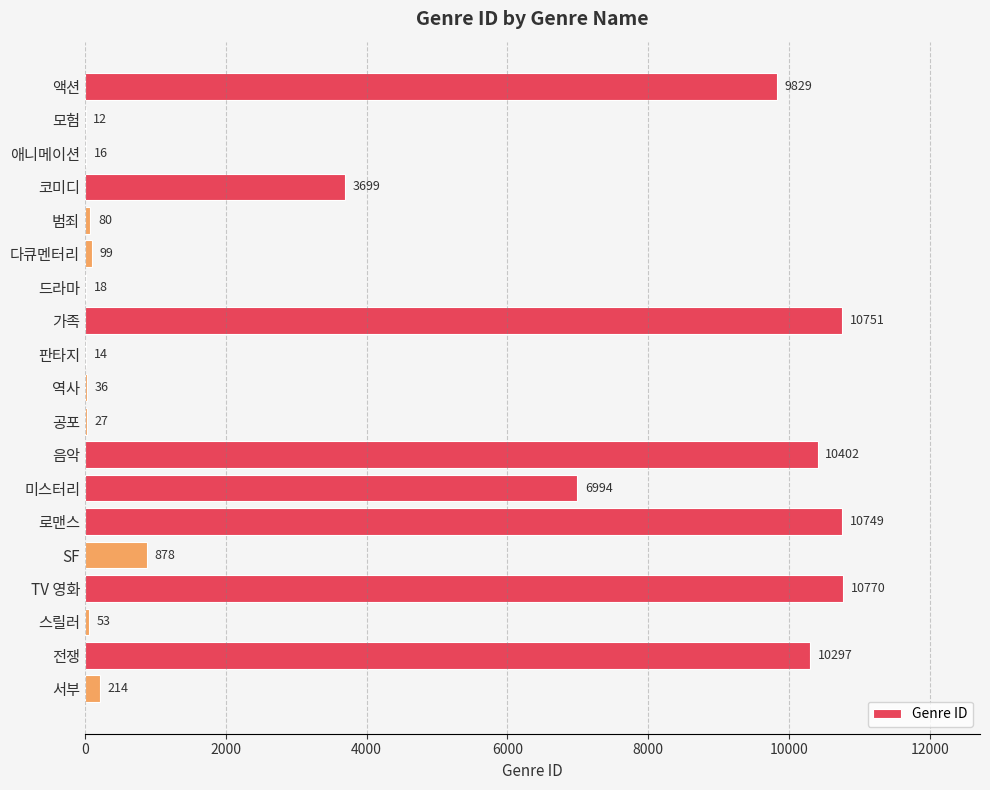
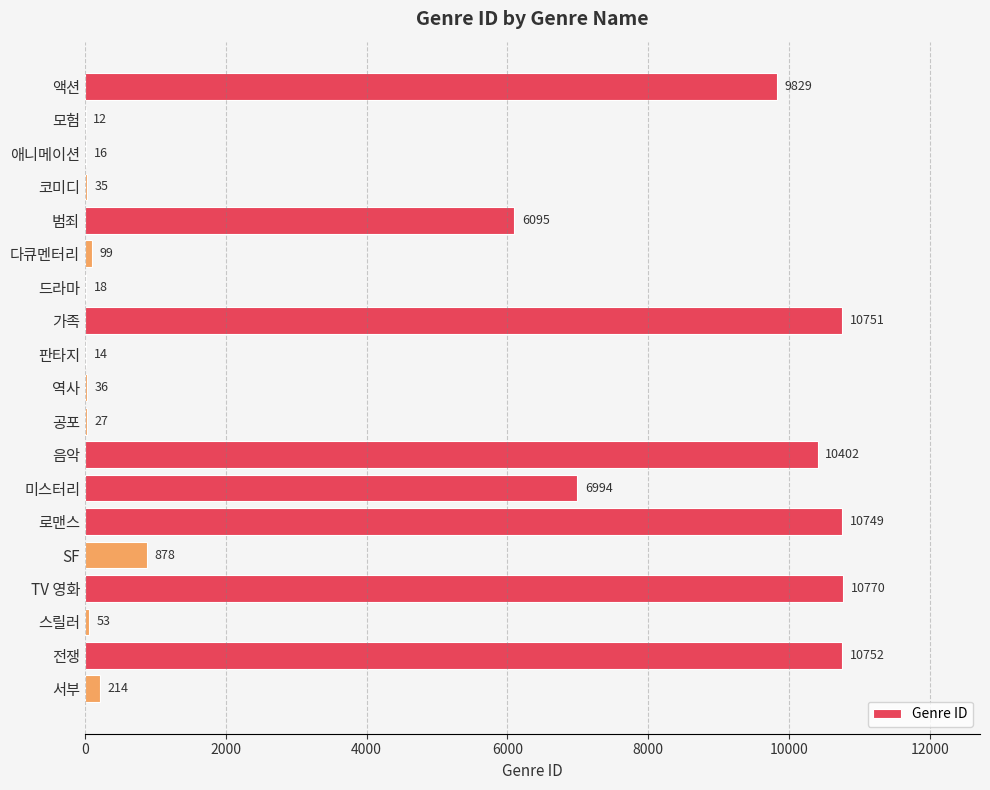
  {
    "액션": 9829,
    "모험": 12,
    "애니메이션": 16,
-   "코미디": 3699,
-   "범죄": 80,
+   "코미디": 35,
+   "범죄": 6095,
    "다큐멘터리": 99,
    "드라마": 18,
    "가족": 10751,
    "판타지": 14,
    "역사": 36,
    "공포": 27,
    "음악": 10402,
    "미스터리": 6994,
    "로맨스": 10749,
    "SF": 878,
    "TV 영화": 10770,
    "스릴러": 53,
-   "전쟁": 10297,
+   "전쟁": 10752,
    "서부": 214
  }
